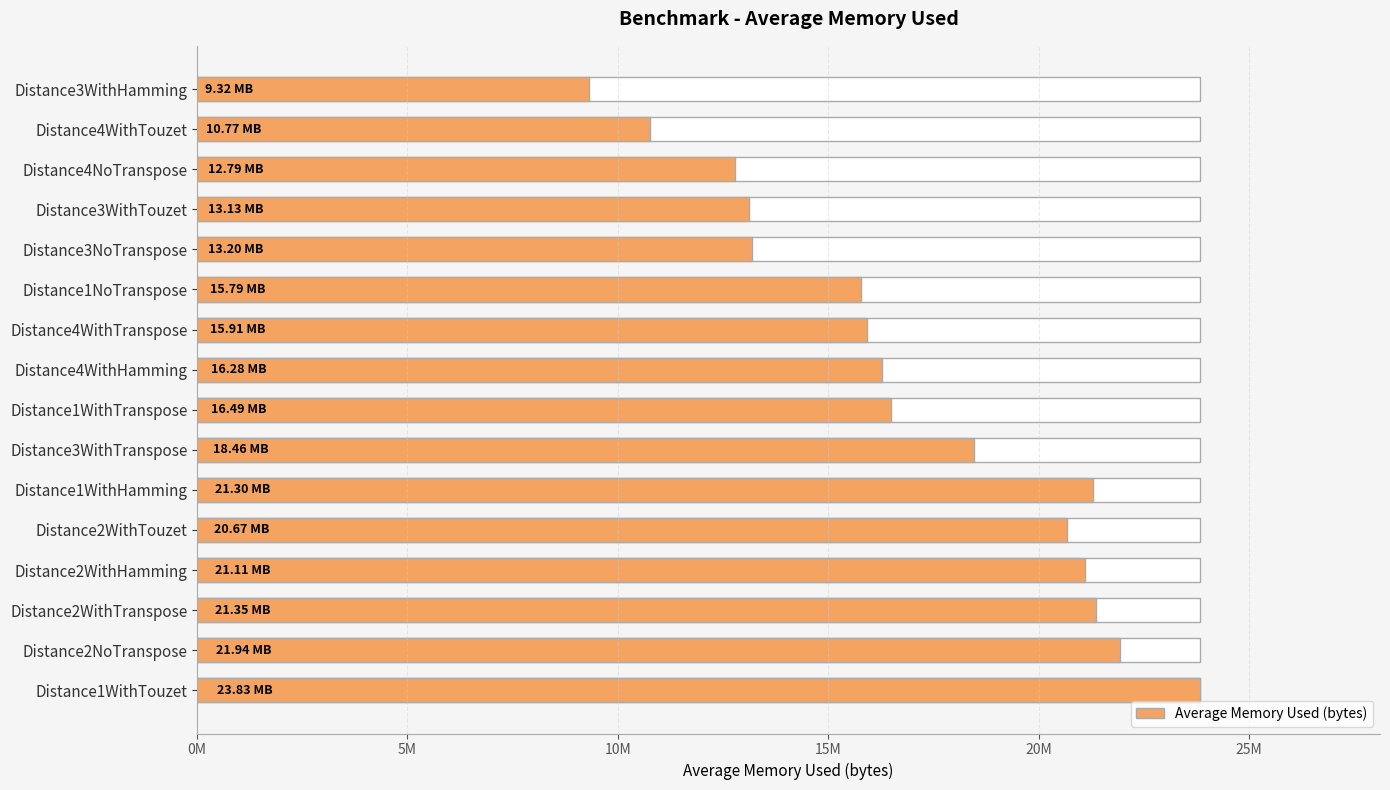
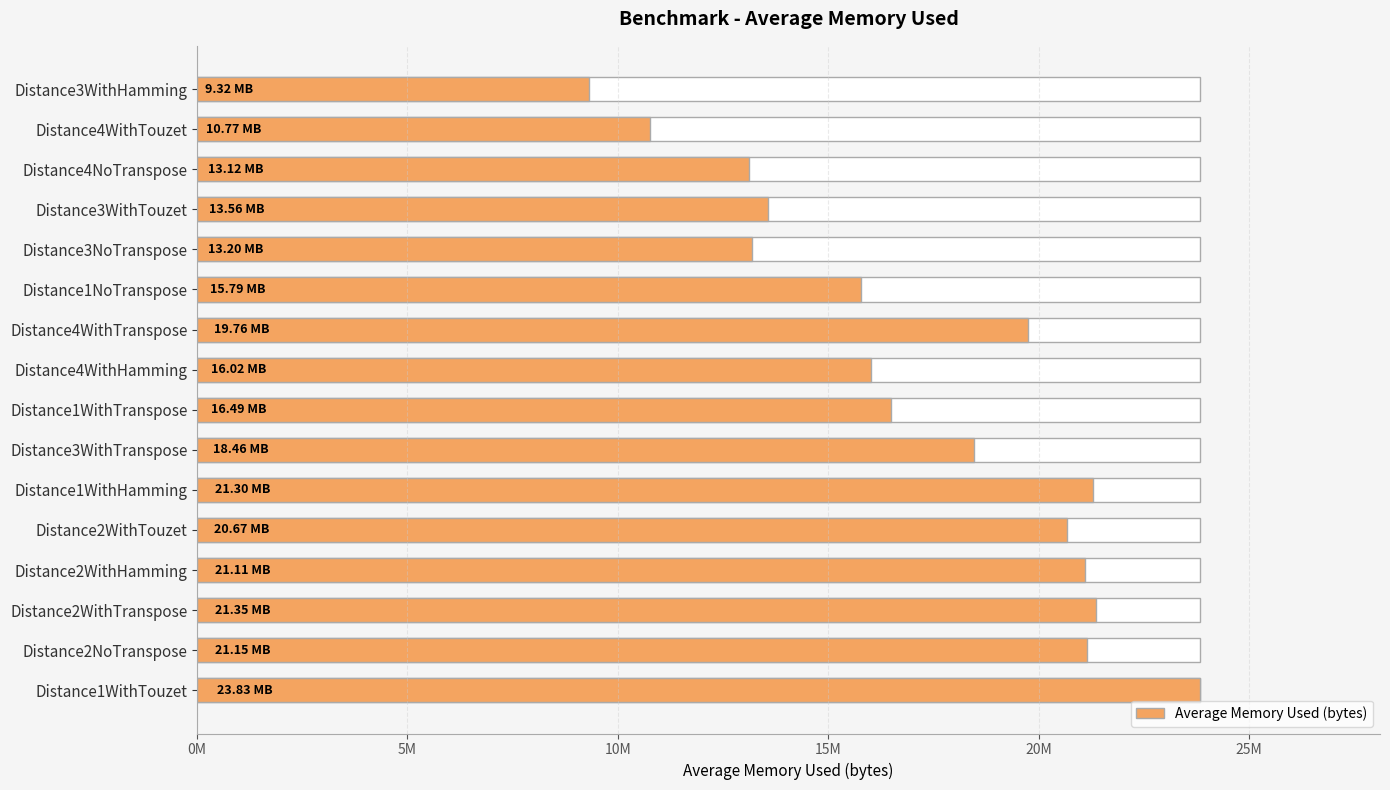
  {
    "Average Memory Used (bytes)": {
-     "Distance4NoTranspose": 12.79,
-     "Distance3WithTouzet": 13.13,
-     "Distance4WithTranspose": 15.91,
-     "Distance4WithHamming": 16.28,
-     "Distance2NoTranspose": 21.94
+     "Distance4NoTranspose": 13.12,
+     "Distance3WithTouzet": 13.56,
+     "Distance4WithTranspose": 19.76,
+     "Distance4WithHamming": 16.02,
+     "Distance2NoTranspose": 21.15
    }
  }
